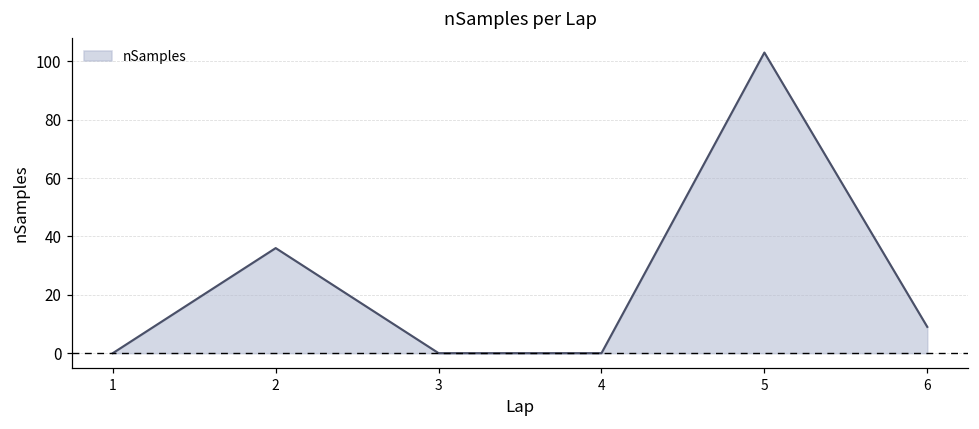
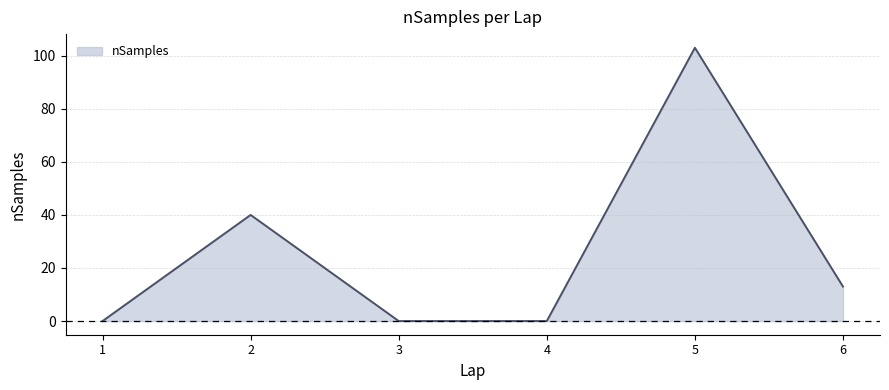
  {
    "1": 0,
-   "2": 36,
+   "2": 40,
    "3": 0,
    "4": 0,
    "5": 103,
-   "6": 9
+   "6": 13
  }
